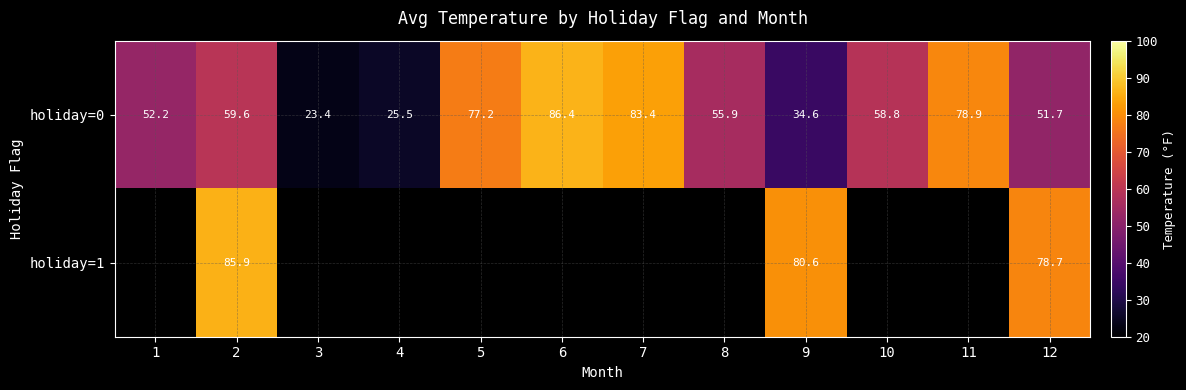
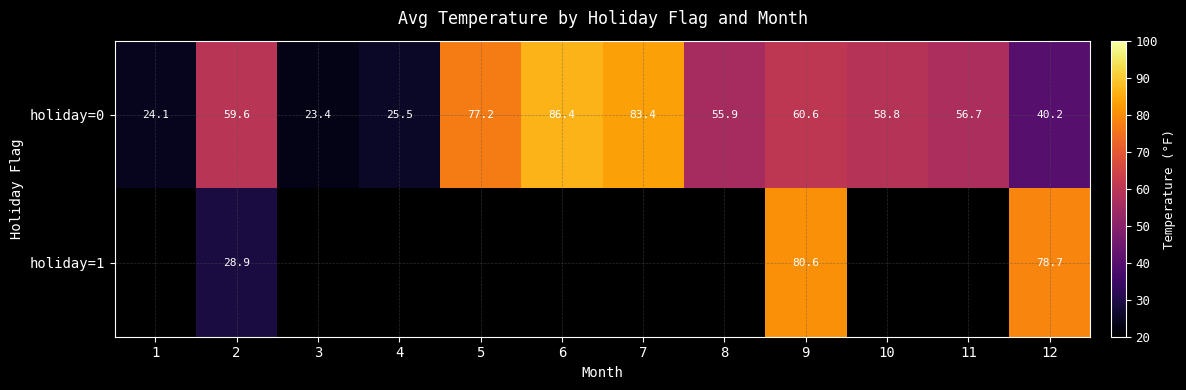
  {
    "holiday=0": {
-     "1": 52.2,
+     "1": 24.1,
      "2": 59.6,
      "3": 23.4,
      "4": 25.5,
      "5": 77.2,
      "6": 86.4,
      "7": 83.4,
      "8": 55.9,
-     "9": 34.6,
+     "9": 60.6,
      "10": 58.8,
-     "11": 78.9,
-     "12": 51.7
+     "11": 56.7,
+     "12": 40.2
    },
    "holiday=1": {
-     "2": 85.9,
+     "2": 28.9,
      "9": 80.6,
      "12": 78.7
    }
  }
